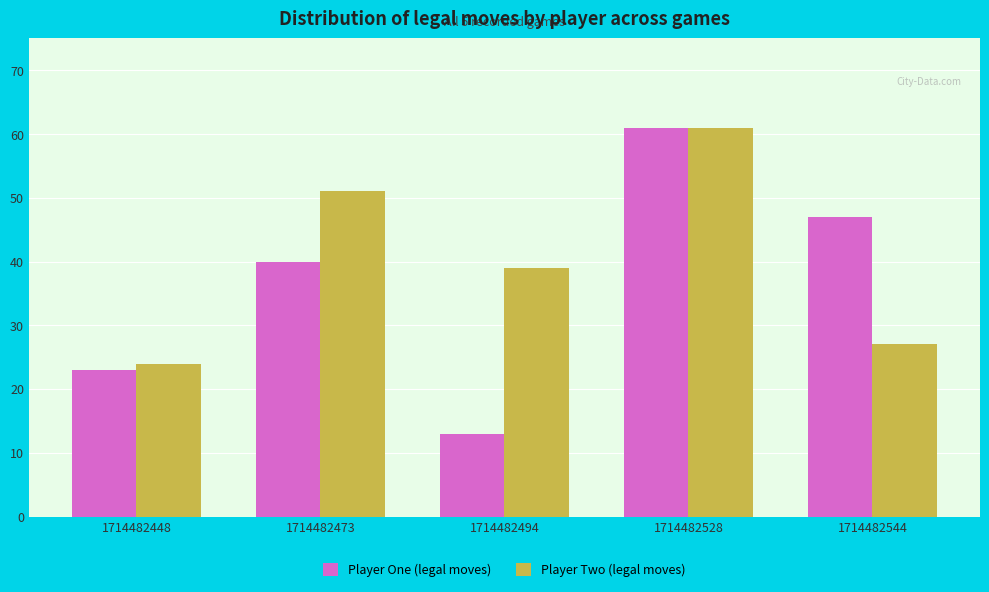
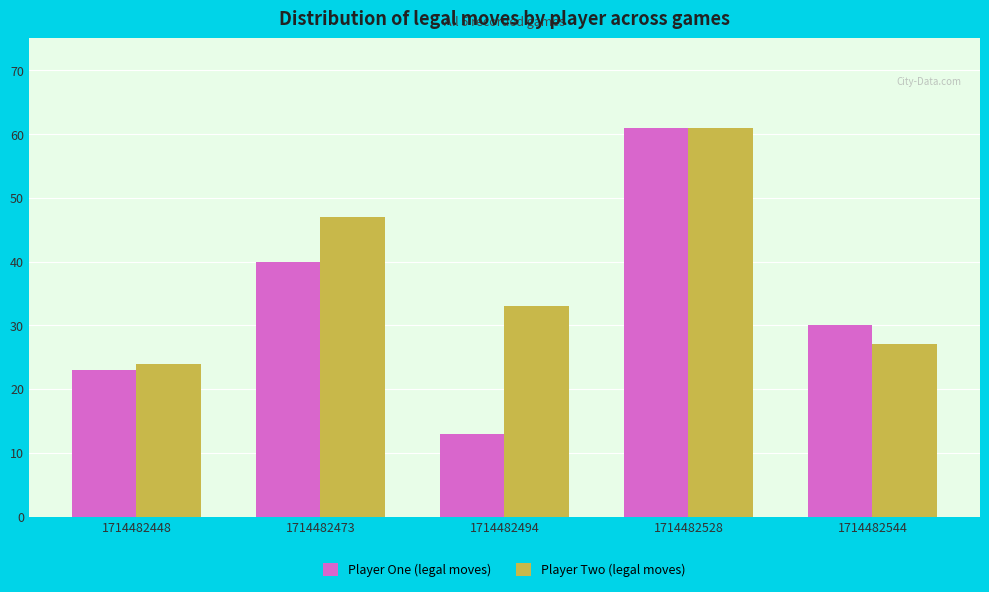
  {
    "Player One (legal moves)": {
      "1714482448": 23,
      "1714482473": 40,
      "1714482494": 13,
      "1714482528": 61,
-     "1714482544": 47
+     "1714482544": 30
    },
    "Player Two (legal moves)": {
      "1714482448": 24,
-     "1714482473": 51,
-     "1714482494": 39,
+     "1714482473": 47,
+     "1714482494": 33,
      "1714482528": 61,
      "1714482544": 27
    }
  }
